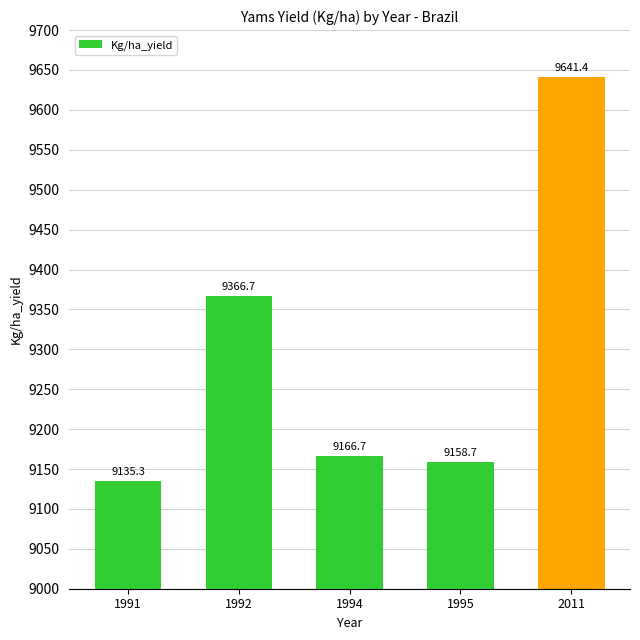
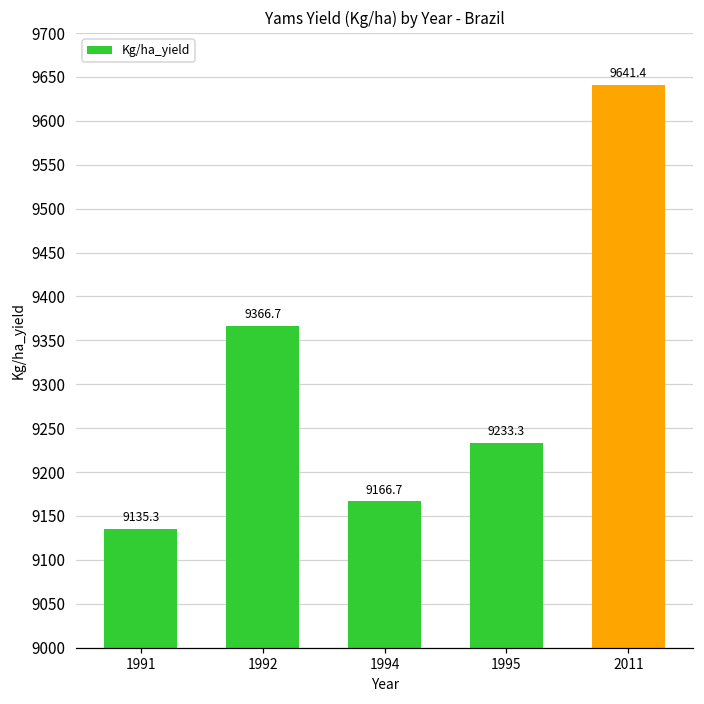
  {
    "1991": 9135.3,
    "1992": 9366.7,
    "1994": 9166.7,
-   "1995": 9158.7,
+   "1995": 9233.3,
    "2011": 9641.4
  }
